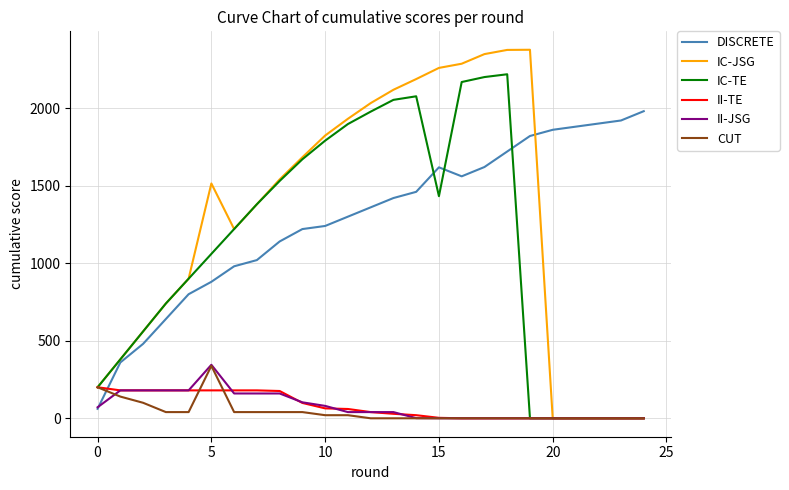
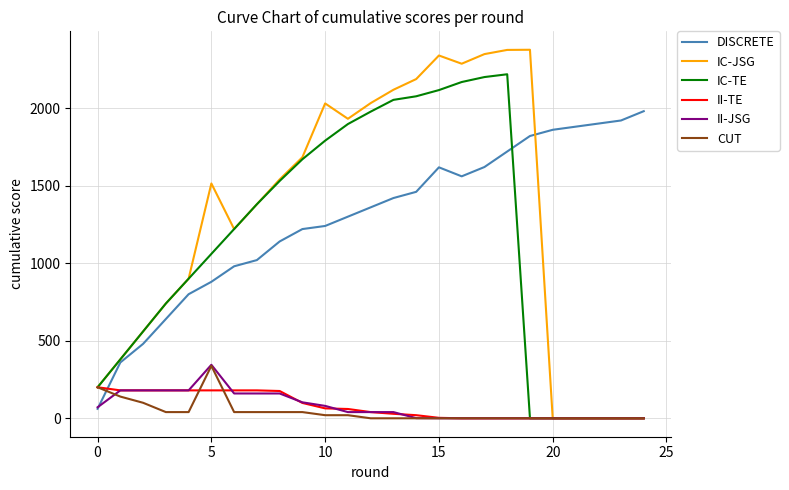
  {
    "DISCRETE": {
      "5": 880,
      "10": 1240,
      "15": 1620,
      "20": 1860
    },
    "IC-JSG": {
      "5": 1510,
-     "10": 1820,
-     "15": 2260
+     "10": 2030,
+     "15": 2340
    },
    "IC-TE": {
      "5": 1060,
      "10": 1790,
-     "15": 1430
+     "15": 2120
    },
    "II-TE": {
      "5": 180
    },
    "CUT": {
      "10": 20
    }
  }
